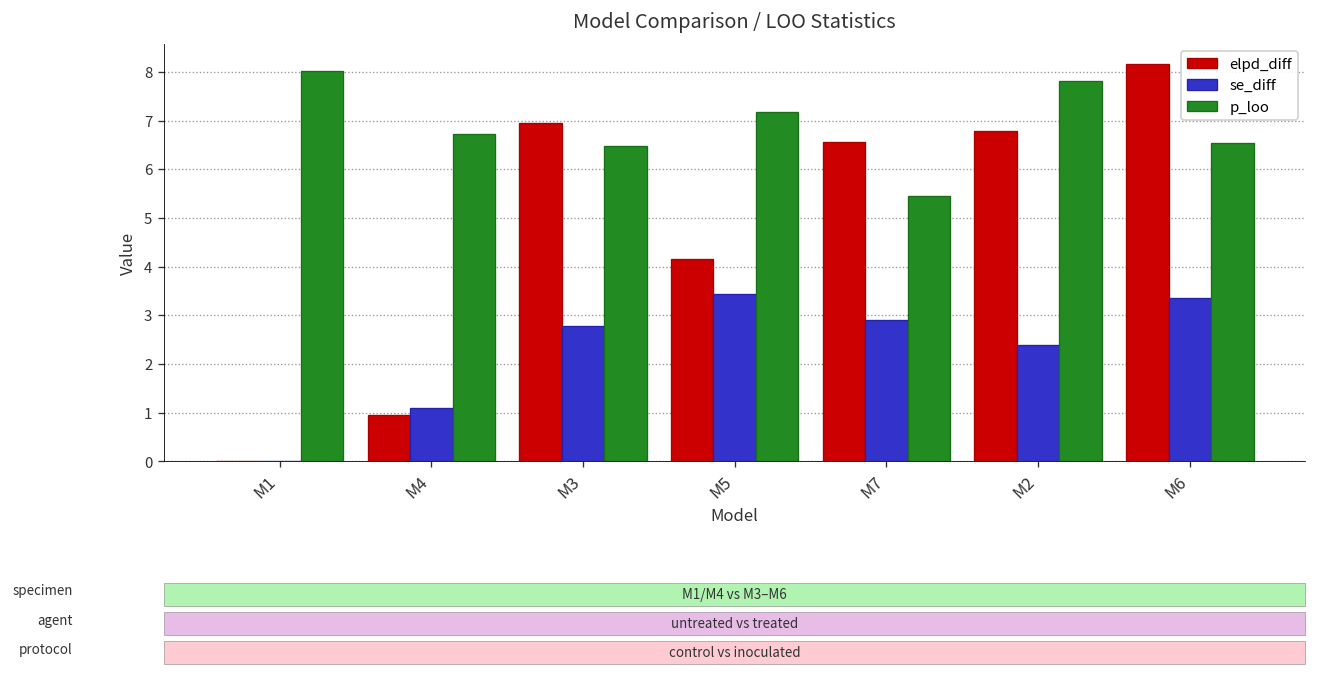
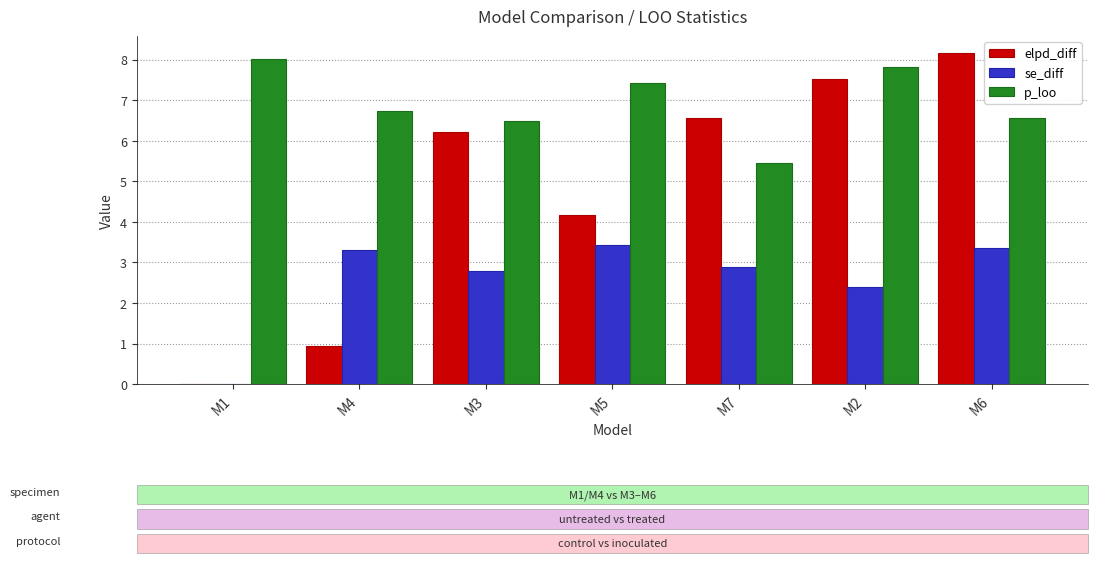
  {
    "elpd_diff": {
      "M1": 0.0,
      "M4": 0.9,
-     "M3": 6.9,
+     "M3": 6.2,
      "M5": 4.2,
      "M7": 6.5,
-     "M2": 6.8,
+     "M2": 7.5,
      "M6": 8.2
    },
    "se_diff": {
      "M1": 0.0,
-     "M4": 1.1,
+     "M4": 3.3,
      "M3": 2.8,
      "M5": 3.4,
      "M7": 2.9,
      "M2": 2.4,
      "M6": 3.4
    },
    "p_loo": {
      "M1": 8.0,
      "M4": 6.7,
      "M3": 6.5,
-     "M5": 7.2,
+     "M5": 7.4,
      "M7": 5.4,
      "M2": 7.8,
      "M6": 6.5
    }
  }
